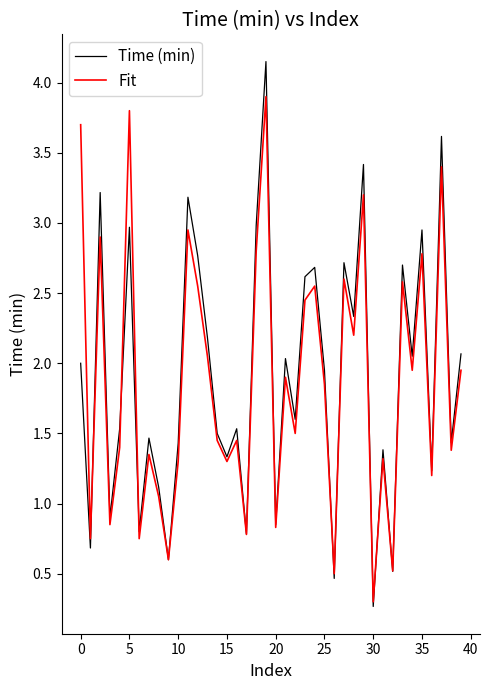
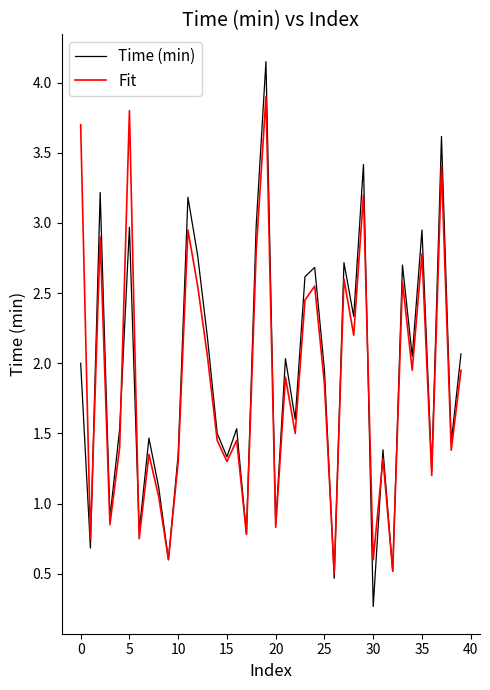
  {
    "Time (min)": {
      "0": 2.00,
      "5": 2.97,
-     "10": 1.43,
+     "10": 1.35,
      "15": 1.33,
      "20": 0.85,
      "25": 1.95,
      "30": 0.27,
      "35": 2.95
    },
    "Fit": {
      "0": 3.7,
      "5": 3.8,
      "10": 1.3,
      "15": 1.3,
      "20": 0.83,
      "25": 1.85,
-     "30": 0.3,
+     "30": 0.6,
      "35": 2.78
    }
  }
